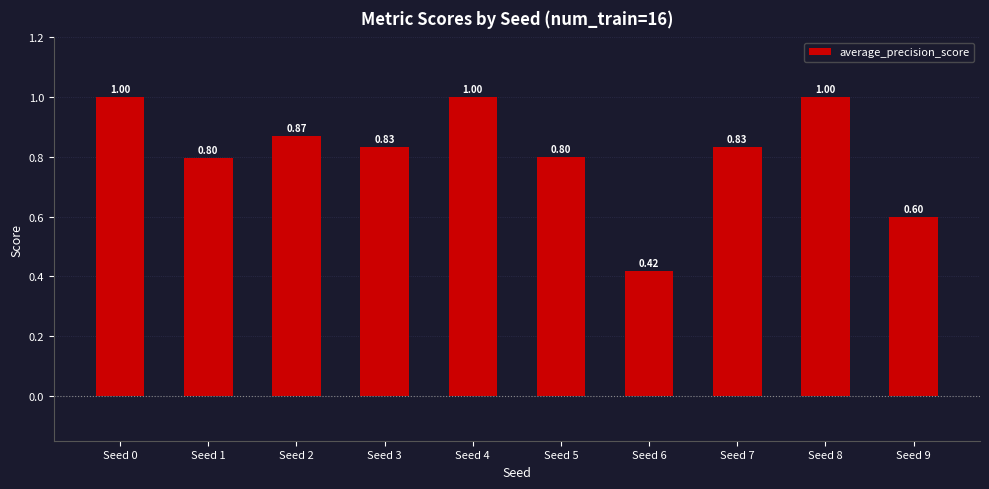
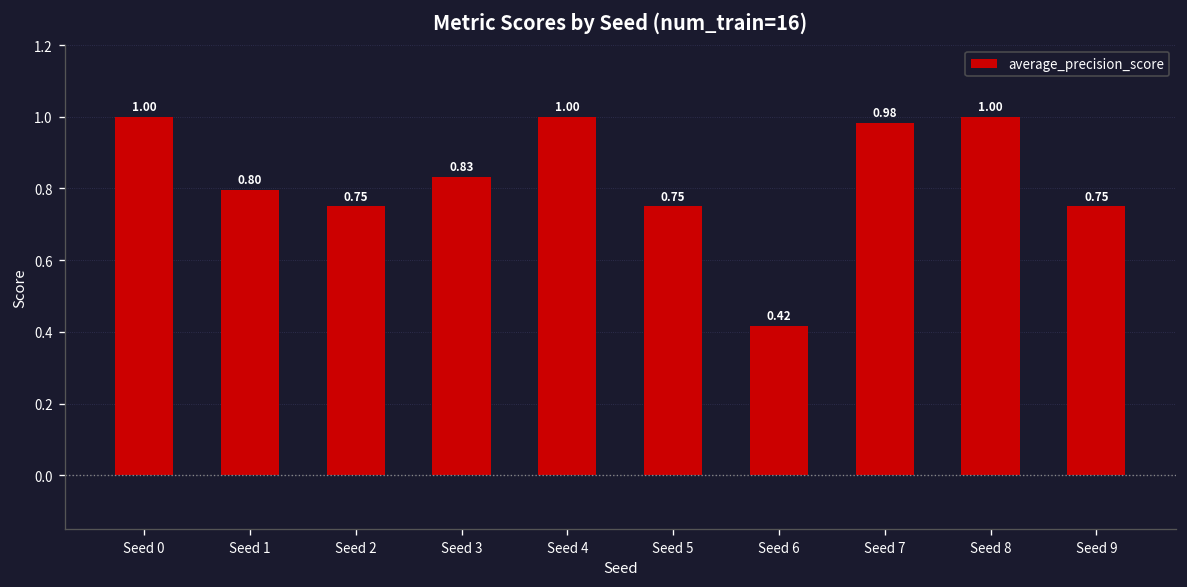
  {
    "Seed 0": 1.00,
    "Seed 1": 0.80,
-   "Seed 2": 0.87,
+   "Seed 2": 0.75,
    "Seed 3": 0.83,
    "Seed 4": 1.00,
-   "Seed 5": 0.80,
+   "Seed 5": 0.75,
    "Seed 6": 0.42,
-   "Seed 7": 0.83,
+   "Seed 7": 0.98,
    "Seed 8": 1.00,
-   "Seed 9": 0.60
+   "Seed 9": 0.75
  }
